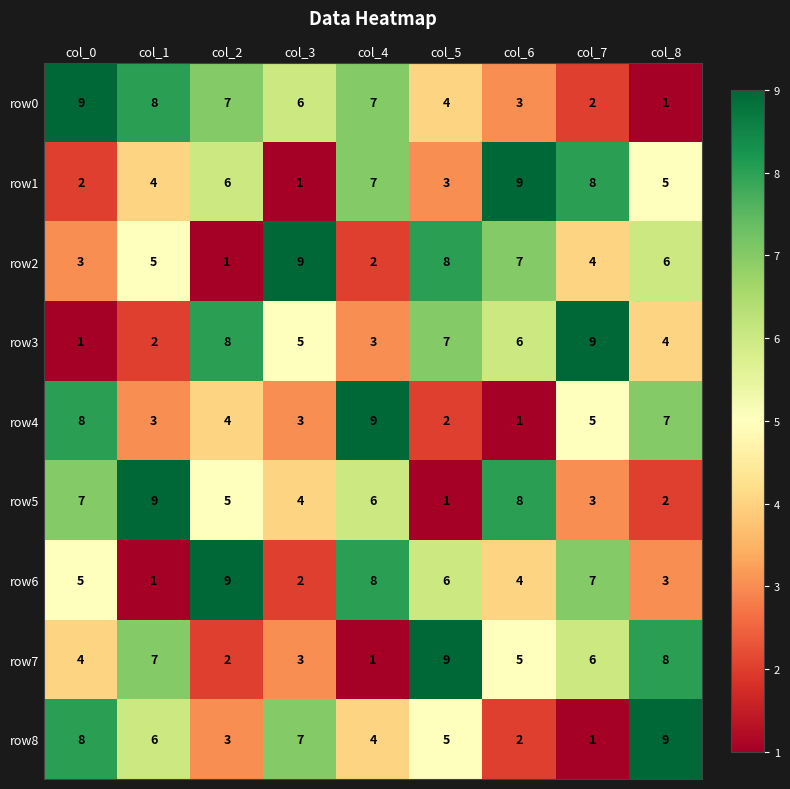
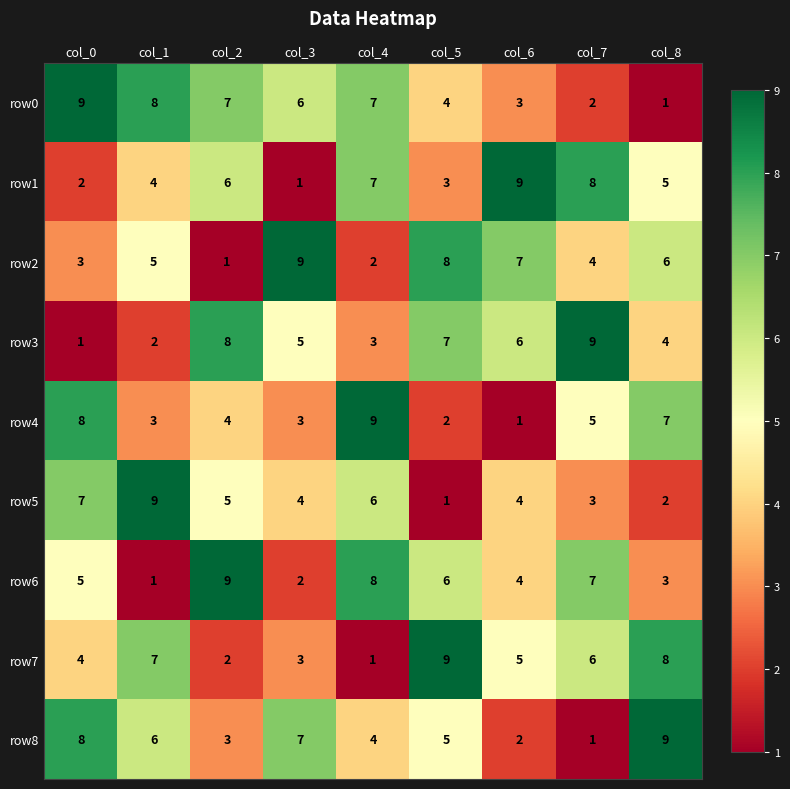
  {
    "row0": {
      "col_0": 9,
      "col_1": 8,
      "col_2": 7,
      "col_3": 6,
      "col_4": 7,
      "col_5": 4,
      "col_6": 3,
      "col_7": 2,
      "col_8": 1
    },
    "row1": {
      "col_0": 2,
      "col_1": 4,
      "col_2": 6,
      "col_3": 1,
      "col_4": 7,
      "col_5": 3,
      "col_6": 9,
      "col_7": 8,
      "col_8": 5
    },
    "row2": {
      "col_0": 3,
      "col_1": 5,
      "col_2": 1,
      "col_3": 9,
      "col_4": 2,
      "col_5": 8,
      "col_6": 7,
      "col_7": 4,
      "col_8": 6
    },
    "row3": {
      "col_0": 1,
      "col_1": 2,
      "col_2": 8,
      "col_3": 5,
      "col_4": 3,
      "col_5": 7,
      "col_6": 6,
      "col_7": 9,
      "col_8": 4
    },
    "row4": {
      "col_0": 8,
      "col_1": 3,
      "col_2": 4,
      "col_3": 3,
      "col_4": 9,
      "col_5": 2,
      "col_6": 1,
      "col_7": 5,
      "col_8": 7
    },
    "row5": {
      "col_0": 7,
      "col_1": 9,
      "col_2": 5,
      "col_3": 4,
      "col_4": 6,
      "col_5": 1,
-     "col_6": 8,
+     "col_6": 4,
      "col_7": 3,
      "col_8": 2
    },
    "row6": {
      "col_0": 5,
      "col_1": 1,
      "col_2": 9,
      "col_3": 2,
      "col_4": 8,
      "col_5": 6,
      "col_6": 4,
      "col_7": 7,
      "col_8": 3
    },
    "row7": {
      "col_0": 4,
      "col_1": 7,
      "col_2": 2,
      "col_3": 3,
      "col_4": 1,
      "col_5": 9,
      "col_6": 5,
      "col_7": 6,
      "col_8": 8
    },
    "row8": {
      "col_0": 8,
      "col_1": 6,
      "col_2": 3,
      "col_3": 7,
      "col_4": 4,
      "col_5": 5,
      "col_6": 2,
      "col_7": 1,
      "col_8": 9
    }
  }
